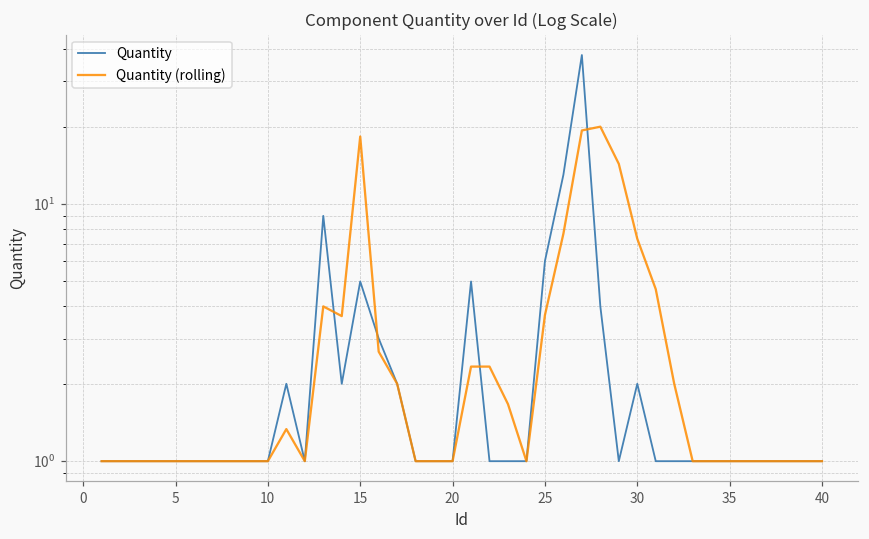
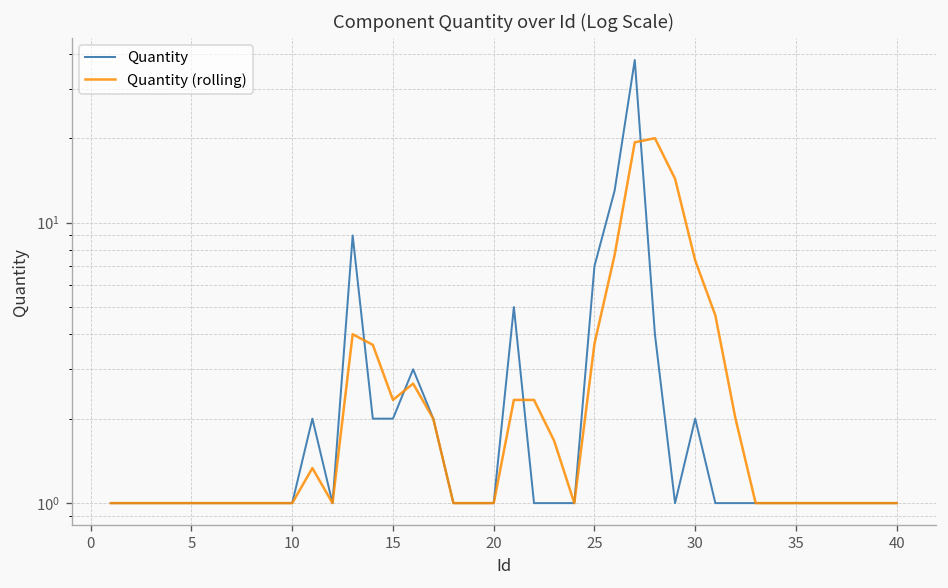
  {
    "Quantity": {
-     "15": 5,
-     "25": 6,
+     "15": 2,
+     "25": 7,
      "30": 2
    },
    "Quantity (rolling)": {
-     "15": 18,
+     "15": 2.3,
      "25": 3.7,
      "30": 7.3
    }
  }
